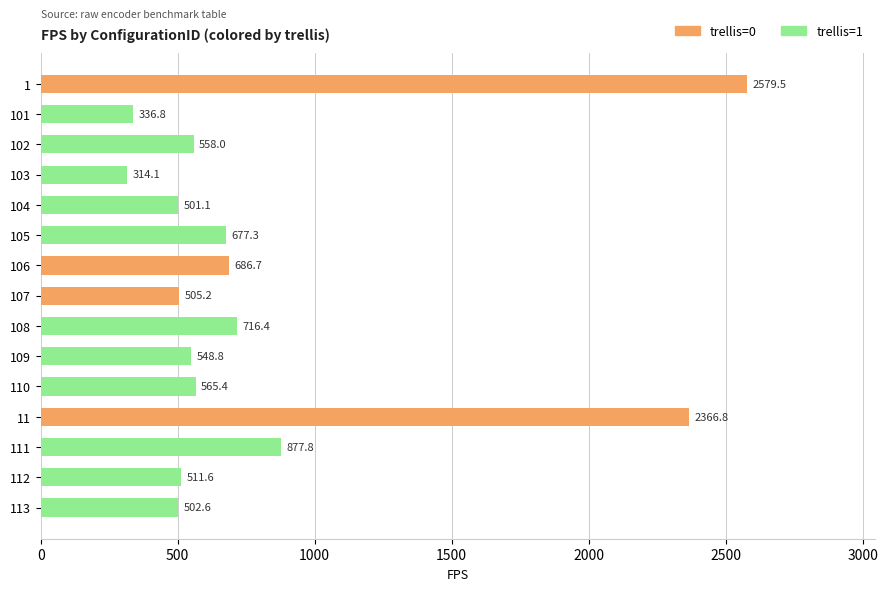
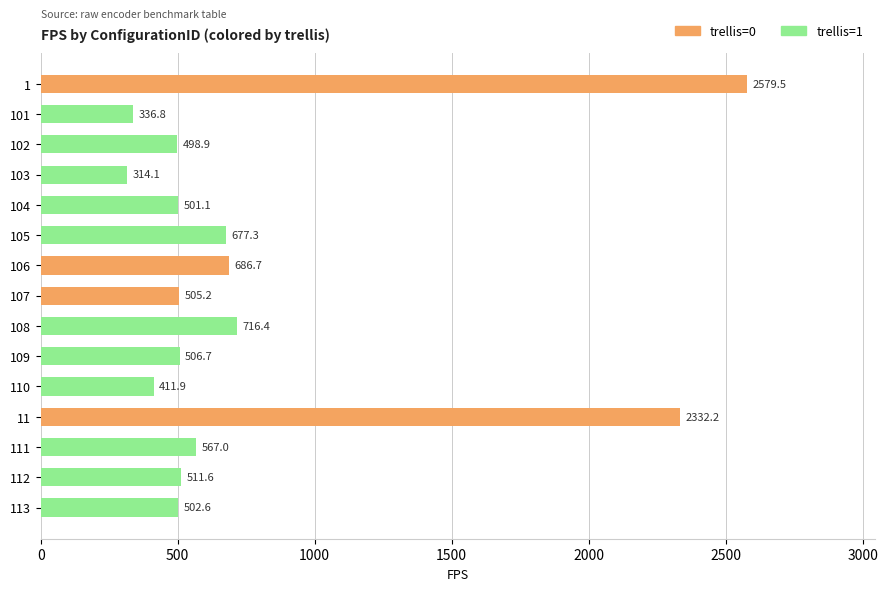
  {
    "1": 2579.5,
    "101": 336.8,
-   "102": 558.0,
+   "102": 498.9,
    "103": 314.1,
    "104": 501.1,
    "105": 677.3,
    "106": 686.7,
    "107": 505.2,
    "108": 716.4,
-   "109": 548.8,
-   "110": 565.4,
-   "11": 2366.8,
-   "111": 877.8,
+   "109": 506.7,
+   "110": 411.9,
+   "11": 2332.2,
+   "111": 567.0,
    "112": 511.6,
    "113": 502.6
  }
